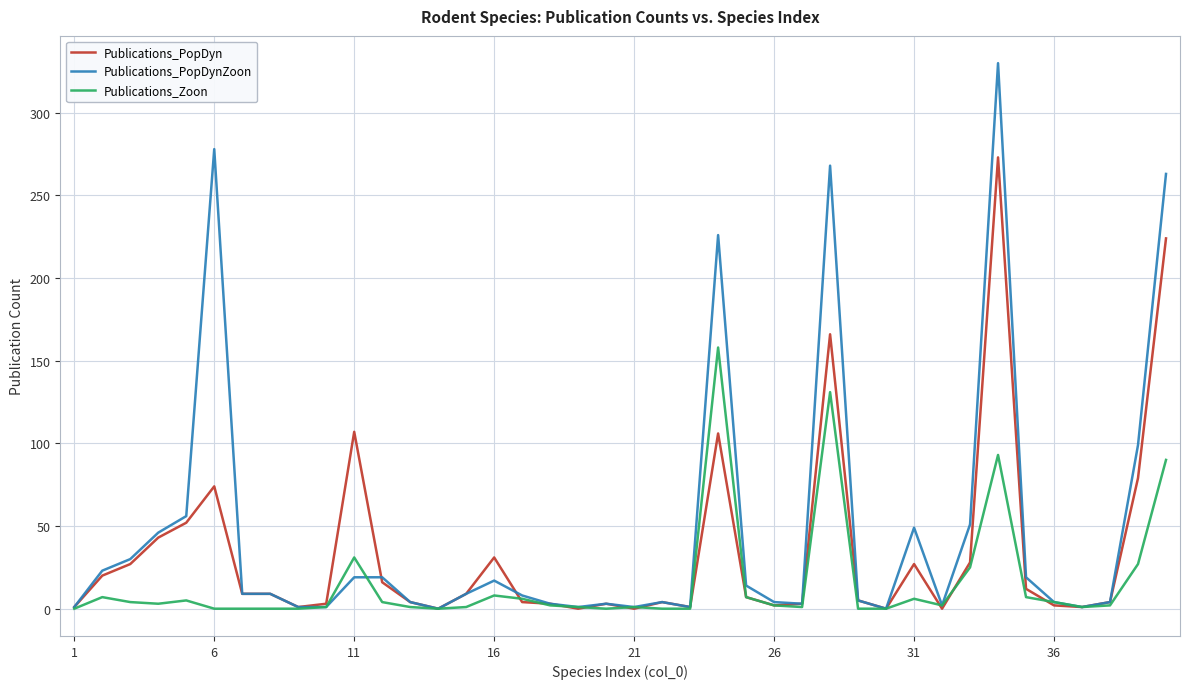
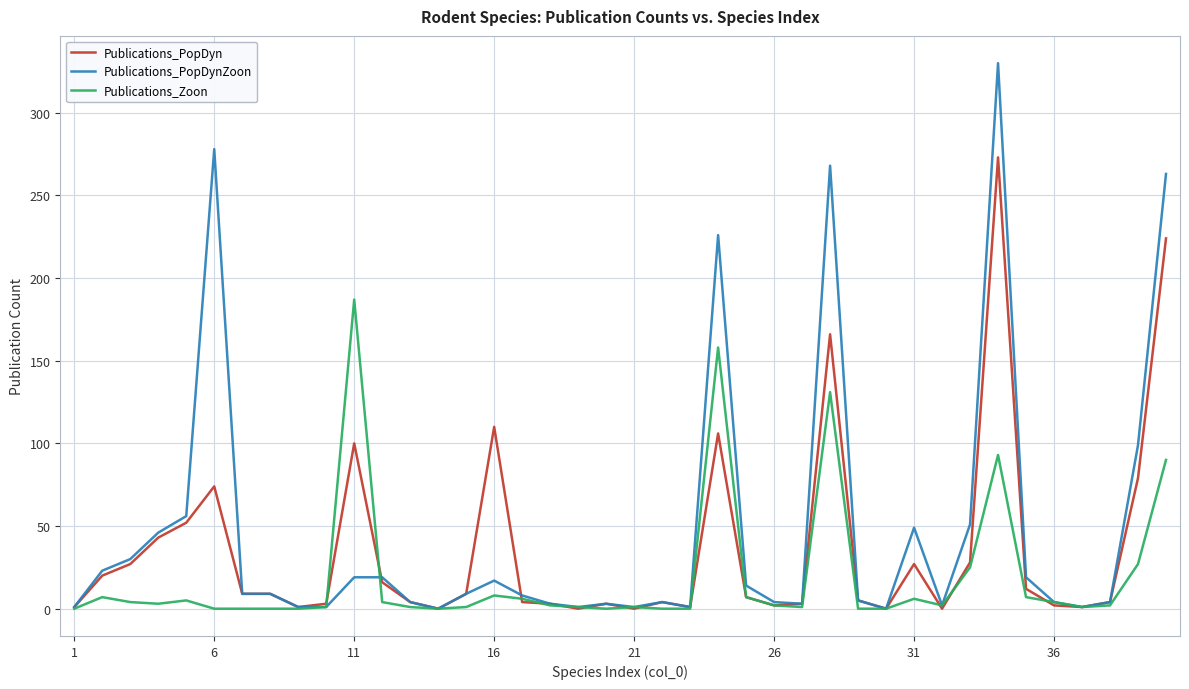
  {
    "Publications_PopDyn": {
      "6": 74,
-     "11": 107,
-     "16": 31,
+     "11": 100,
+     "16": 110,
      "31": 27,
      "36": 2
    },
    "Publications_PopDynZoon": {
      "6": 278,
      "11": 19,
      "16": 17,
      "26": 4,
      "31": 49
    },
    "Publications_Zoon": {
      "6": 0,
-     "11": 31,
+     "11": 187,
      "16": 8,
      "31": 6
    }
  }
